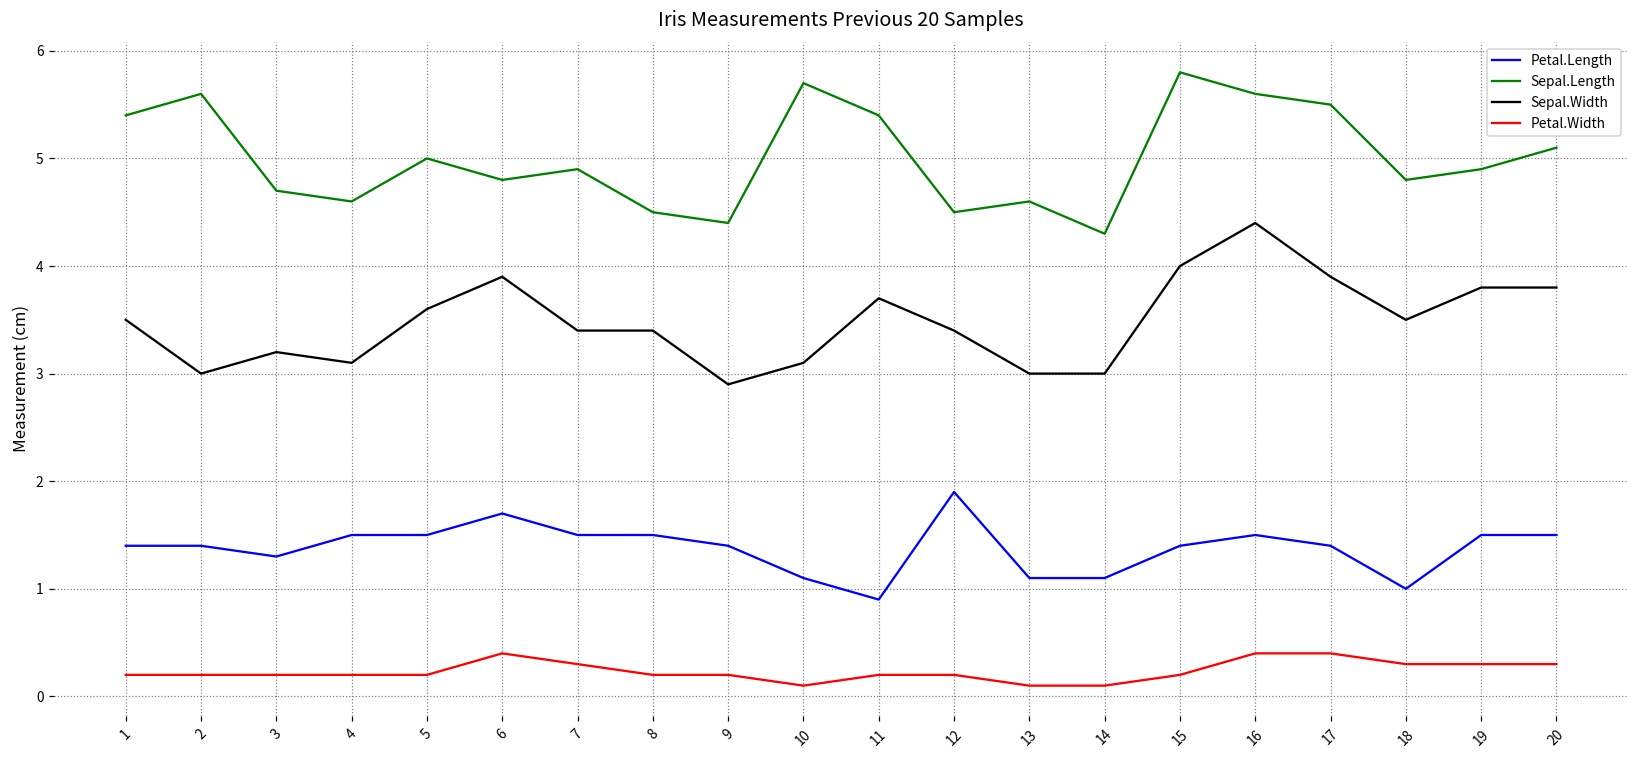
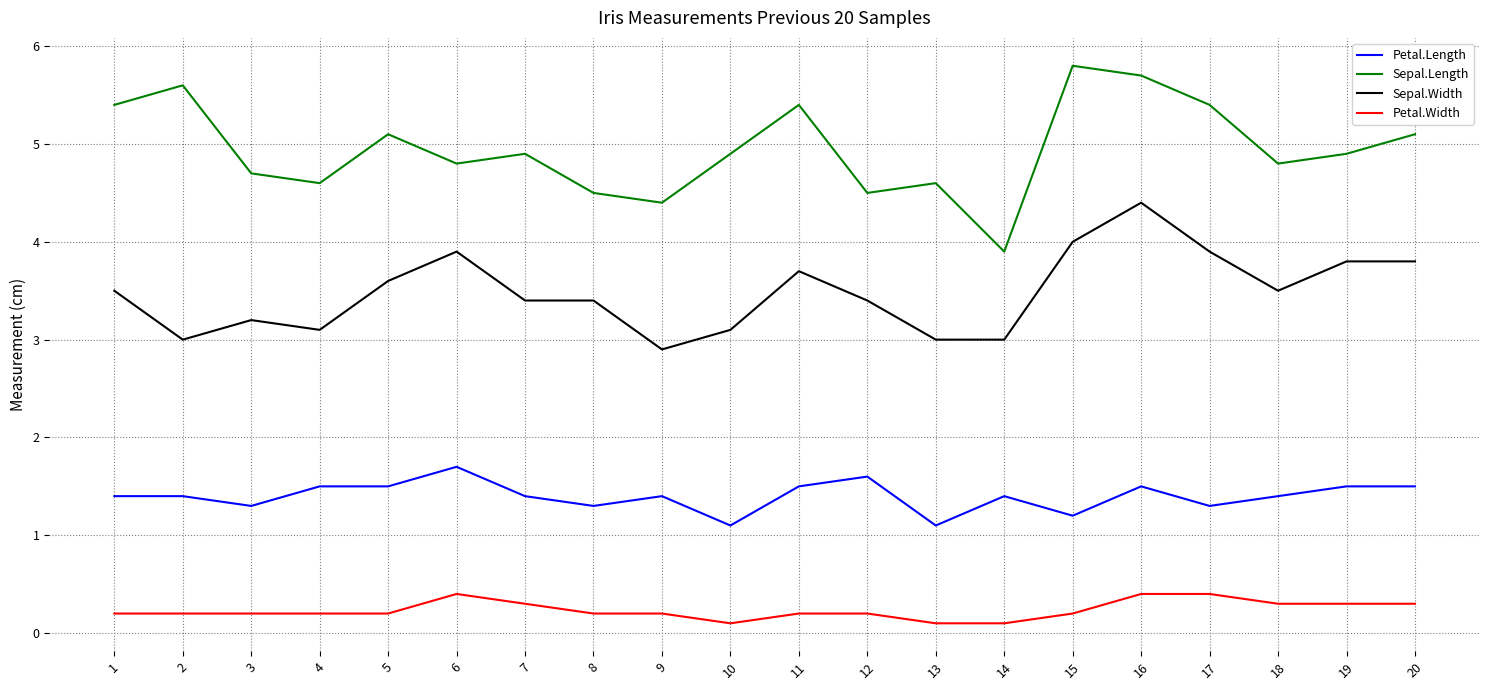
  {
    "Petal.Length": {
      "1": 1.4,
      "2": 1.4,
      "3": 1.3,
      "4": 1.5,
      "5": 1.5,
      "6": 1.7,
-     "7": 1.5,
-     "8": 1.5,
+     "7": 1.4,
+     "8": 1.3,
      "9": 1.4,
      "10": 1.1,
-     "11": 0.9,
-     "12": 1.9,
+     "11": 1.5,
+     "12": 1.6,
      "13": 1.1,
-     "14": 1.1,
-     "15": 1.4,
+     "14": 1.4,
+     "15": 1.2,
      "16": 1.5,
-     "17": 1.4,
-     "18": 1.0,
+     "17": 1.3,
+     "18": 1.4,
      "19": 1.5,
      "20": 1.5
    },
    "Sepal.Length": {
      "1": 5.4,
      "2": 5.6,
      "3": 4.7,
      "4": 4.6,
-     "5": 5.0,
+     "5": 5.1,
      "6": 4.8,
      "7": 4.9,
      "8": 4.5,
      "9": 4.4,
-     "10": 5.7,
+     "10": 4.9,
      "11": 5.4,
      "12": 4.5,
      "13": 4.6,
-     "14": 4.3,
+     "14": 3.9,
      "15": 5.8,
-     "16": 5.6,
-     "17": 5.5,
+     "16": 5.7,
+     "17": 5.4,
      "18": 4.8,
      "19": 4.9,
      "20": 5.1
    },
    "Sepal.Width": {
      "1": 3.5,
      "2": 3.0,
      "3": 3.2,
      "4": 3.1,
      "5": 3.6,
      "6": 3.9,
      "7": 3.4,
      "8": 3.4,
      "9": 2.9,
      "10": 3.1,
      "11": 3.7,
      "12": 3.4,
      "13": 3.0,
      "14": 3.0,
      "15": 4.0,
      "16": 4.4,
      "17": 3.9,
      "18": 3.5,
      "19": 3.8,
      "20": 3.8
    },
    "Petal.Width": {
      "1": 0.2,
      "2": 0.2,
      "3": 0.2,
      "4": 0.2,
      "5": 0.2,
      "6": 0.4,
      "7": 0.3,
      "8": 0.2,
      "9": 0.2,
      "10": 0.1,
      "11": 0.2,
      "12": 0.2,
      "13": 0.1,
      "14": 0.1,
      "15": 0.2,
      "16": 0.4,
      "17": 0.4,
      "18": 0.3,
      "19": 0.3,
      "20": 0.3
    }
  }
